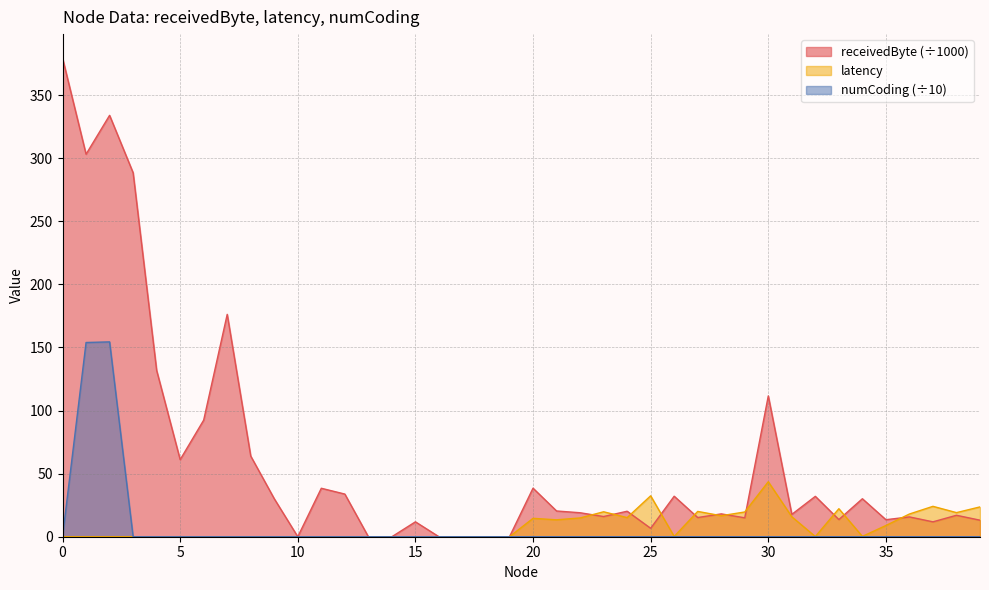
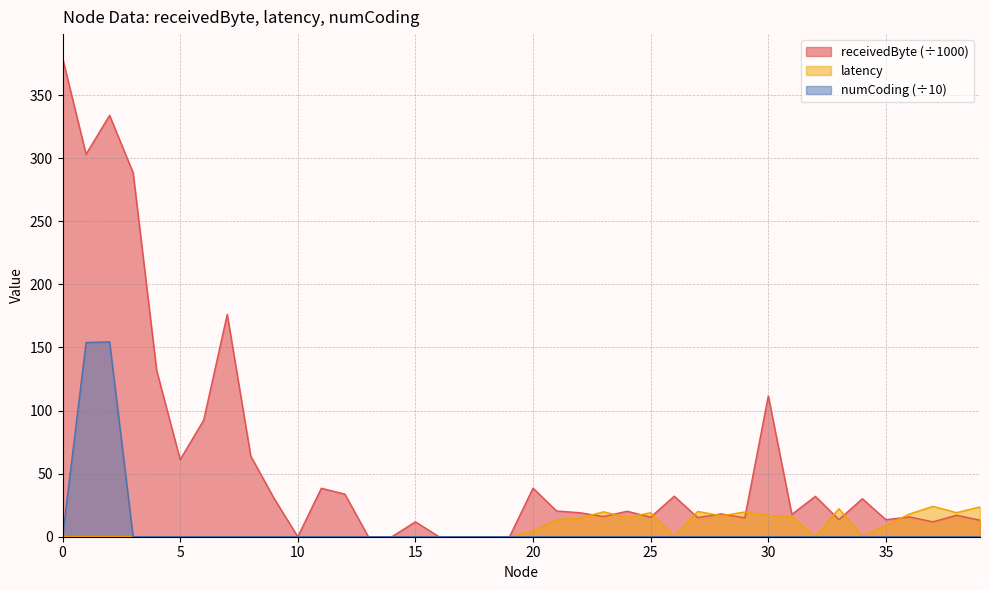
  {
    "receivedByte (÷1000)": {
      "0": 379,
      "5": 61,
      "15": 12,
      "20": 38,
-     "25": 7,
+     "25": 16,
      "30": 112,
      "35": 14
    },
    "latency": {
-     "20": 15,
-     "25": 32,
-     "30": 44,
+     "20": 5,
+     "25": 19,
+     "30": 17,
      "35": 9
    },
    "numCoding (÷10)": {
      "20": 0,
      "25": 0,
      "30": 0,
      "35": 0
    }
  }
